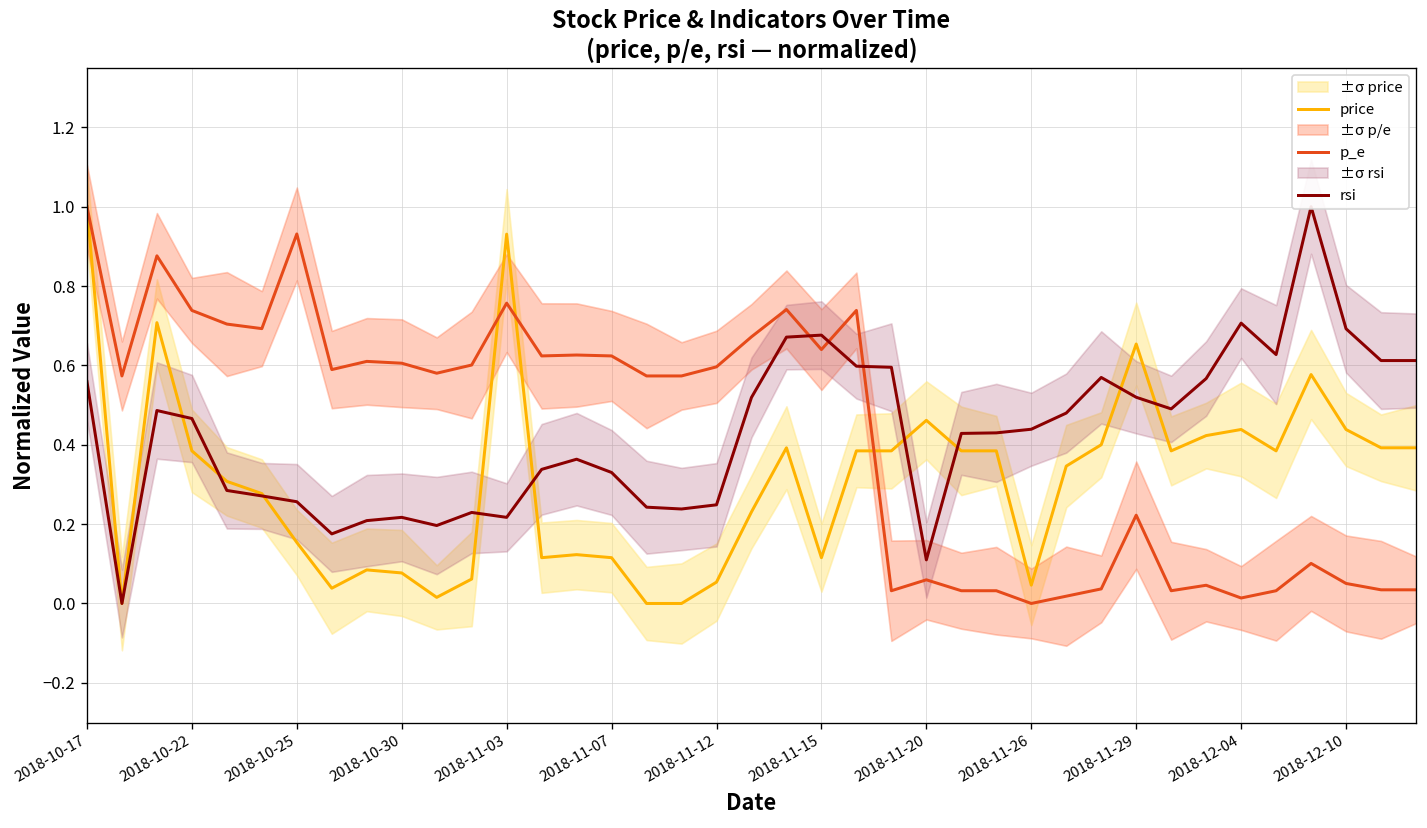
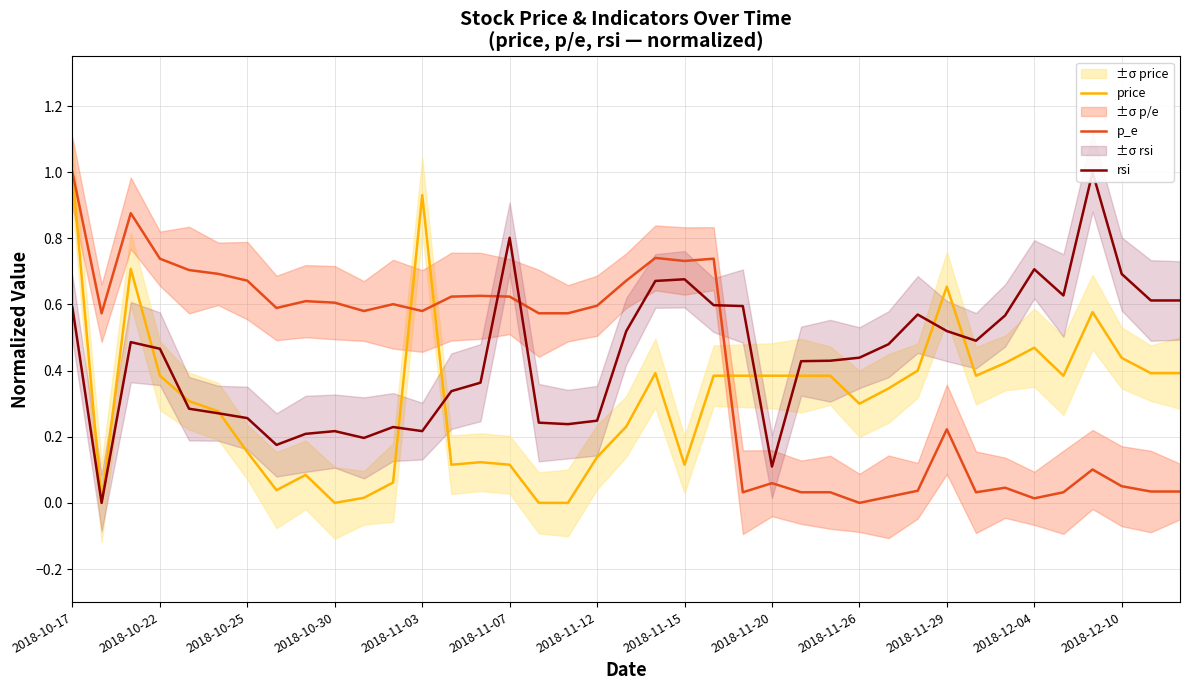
  {
    "price": {
      "2018-10-22": 0.38,
      "2018-10-25": 0.15,
-     "2018-10-30": 0.08,
+     "2018-10-30": 0.00,
      "2018-11-03": 0.93,
      "2018-11-07": 0.12,
-     "2018-11-12": 0.05,
+     "2018-11-12": 0.14,
      "2018-11-15": 0.12,
-     "2018-11-20": 0.46,
-     "2018-11-26": 0.05,
+     "2018-11-20": 0.38,
+     "2018-11-26": 0.30,
      "2018-11-29": 0.65,
-     "2018-12-04": 0.44,
+     "2018-12-04": 0.47,
      "2018-12-10": 0.44
    },
    "p_e": {
      "2018-10-22": 0.74,
-     "2018-10-25": 0.93,
+     "2018-10-25": 0.67,
      "2018-10-30": 0.61,
-     "2018-11-03": 0.76,
+     "2018-11-03": 0.58,
      "2018-11-07": 0.62,
      "2018-11-12": 0.60,
-     "2018-11-15": 0.64,
+     "2018-11-15": 0.73,
      "2018-11-20": 0.06,
      "2018-11-26": 0.00,
      "2018-11-29": 0.22,
      "2018-12-04": 0.01,
      "2018-12-10": 0.05
    },
    "rsi": {
-     "2018-10-17": 0.56,
+     "2018-10-17": 0.59,
      "2018-10-22": 0.47,
      "2018-10-25": 0.26,
      "2018-10-30": 0.22,
      "2018-11-03": 0.22,
-     "2018-11-07": 0.33,
+     "2018-11-07": 0.80,
      "2018-11-12": 0.25,
      "2018-11-15": 0.68,
      "2018-11-20": 0.11,
      "2018-11-26": 0.44,
      "2018-11-29": 0.52,
      "2018-12-04": 0.71,
      "2018-12-10": 0.69
    }
  }
